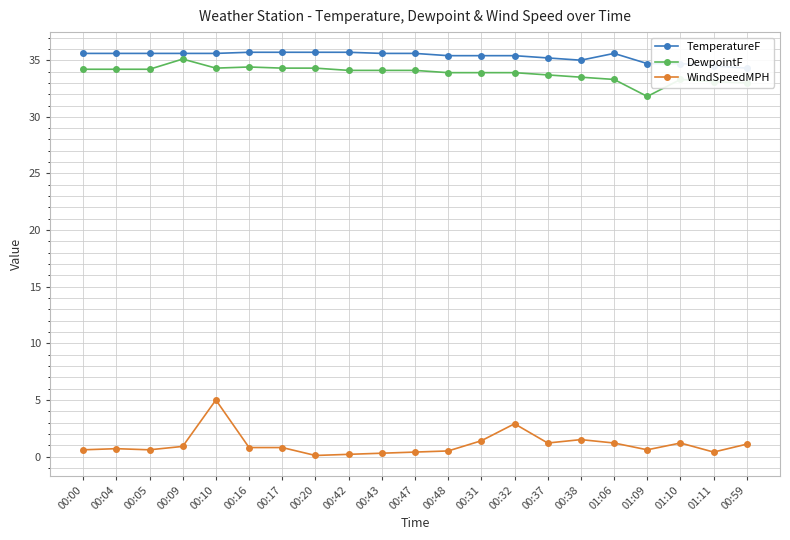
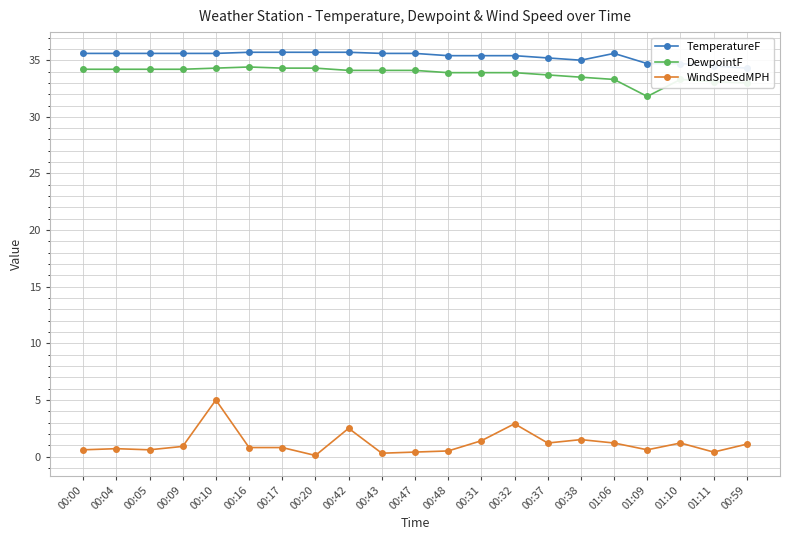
  {
    "TemperatureF": {
      "00:00": 35.6,
      "00:04": 35.6,
      "00:05": 35.6,
      "00:09": 35.6,
      "00:10": 35.6,
      "00:16": 35.7,
      "00:17": 35.7,
      "00:20": 35.7,
      "00:42": 35.7,
      "00:43": 35.6,
      "00:47": 35.6,
      "00:48": 35.4,
      "00:31": 35.4,
      "00:32": 35.4,
      "00:37": 35.2,
      "00:38": 35.0,
      "01:06": 35.6,
      "01:09": 34.7
    },
    "DewpointF": {
      "00:00": 34.2,
      "00:04": 34.2,
      "00:05": 34.2,
-     "00:09": 35.1,
+     "00:09": 34.2,
      "00:10": 34.3,
      "00:16": 34.4,
      "00:17": 34.3,
      "00:20": 34.3,
      "00:42": 34.1,
      "00:43": 34.1,
      "00:47": 34.1,
      "00:48": 33.9,
      "00:31": 33.9,
      "00:32": 33.9,
      "00:37": 33.7,
      "00:38": 33.5,
      "01:06": 33.3,
      "01:09": 31.8
    },
    "WindSpeedMPH": {
      "00:00": 0.6,
      "00:04": 0.7,
      "00:05": 0.6,
      "00:09": 0.9,
      "00:10": 5.0,
      "00:16": 0.8,
      "00:17": 0.8,
      "00:20": 0.1,
-     "00:42": 0.2,
+     "00:42": 2.5,
      "00:43": 0.3,
      "00:47": 0.4,
      "00:48": 0.5,
      "00:31": 1.4,
      "00:32": 2.9,
      "00:37": 1.2,
      "00:38": 1.5,
      "01:06": 1.2,
      "01:09": 0.6,
      "01:10": 1.2,
      "01:11": 0.4,
      "00:59": 1.1
    }
  }
